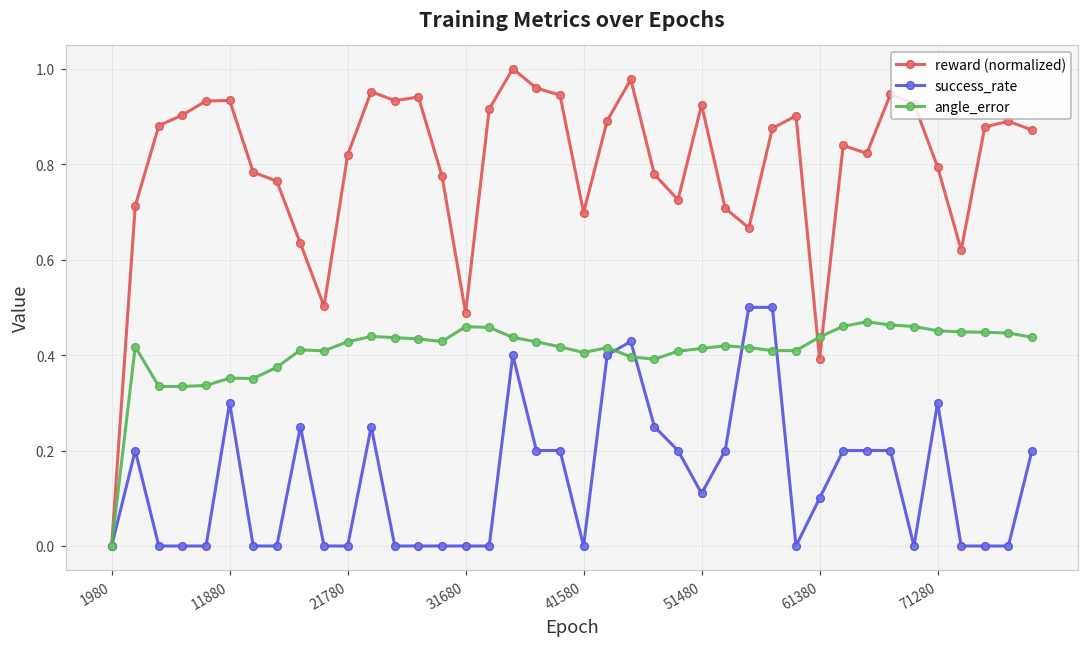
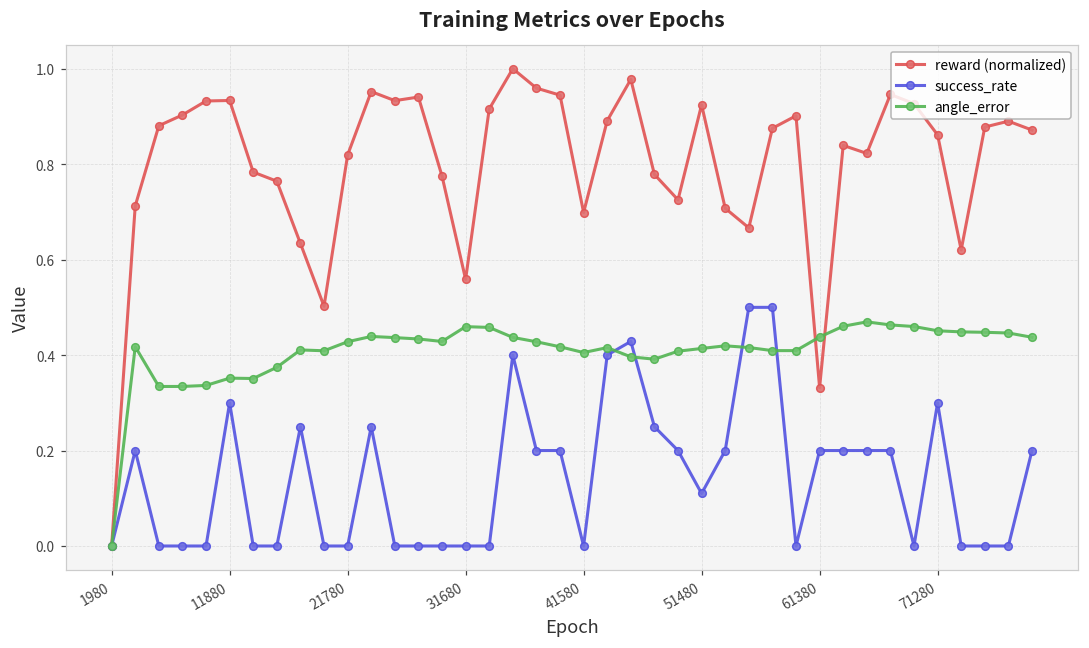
  {
    "reward (normalized)": {
      "11880": 0.93,
      "21780": 0.82,
-     "31680": 0.49,
+     "31680": 0.56,
      "41580": 0.70,
      "51480": 0.92,
-     "61380": 0.39,
-     "71280": 0.79
+     "61380": 0.33,
+     "71280": 0.86
    },
    "success_rate": {
      "11880": 0.3,
      "21780": 0.0,
      "31680": 0.0,
      "41580": 0.0,
      "51480": 0.11,
-     "61380": 0.1,
+     "61380": 0.2,
      "71280": 0.3
    },
    "angle_error": {
      "11880": 0.35,
      "21780": 0.43,
      "31680": 0.46,
      "41580": 0.41,
      "51480": 0.41,
      "61380": 0.44,
      "71280": 0.45
    }
  }
